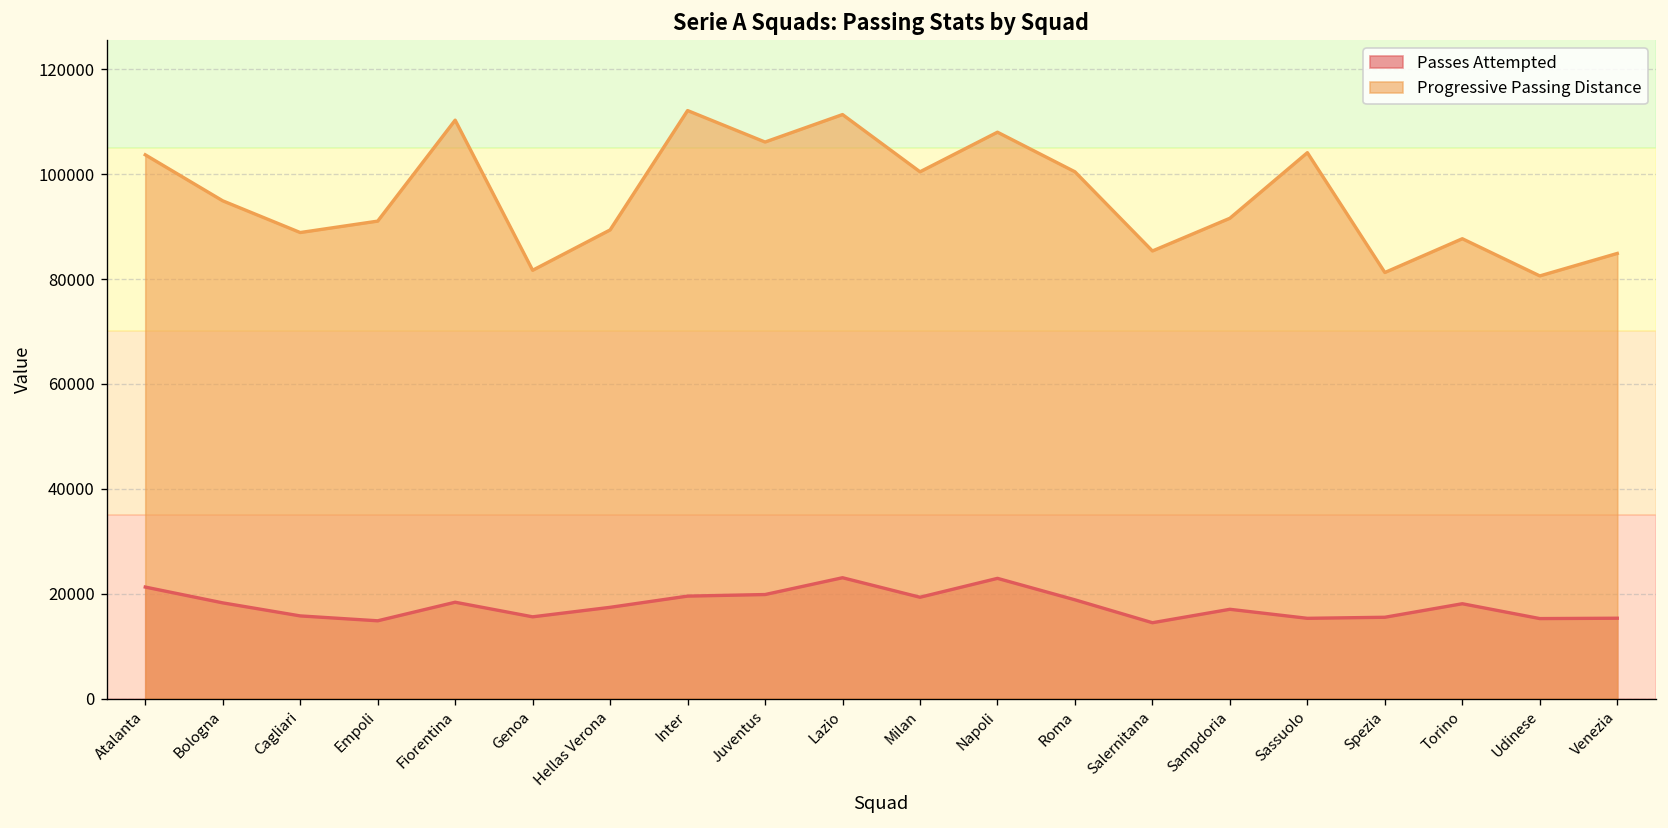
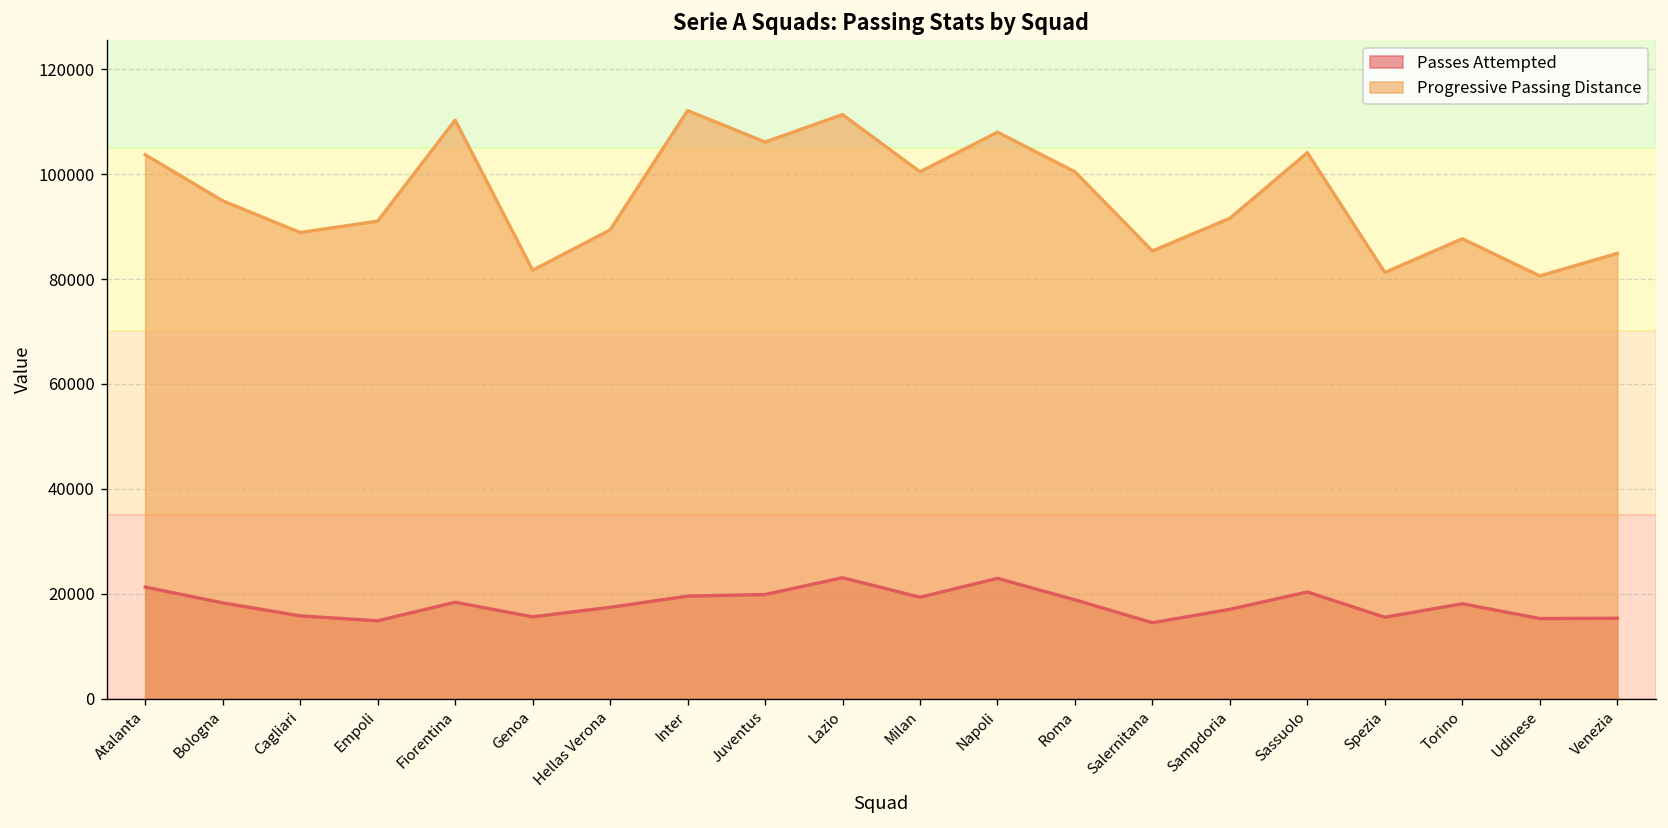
  {
    "Passes Attempted": {
      "Atalanta": 21000,
      "Bologna": 18000,
      "Cagliari": 16000,
      "Empoli": 15000,
      "Fiorentina": 18000,
      "Genoa": 16000,
      "Hellas Verona": 17000,
      "Inter": 20000,
      "Juventus": 20000,
      "Lazio": 23000,
      "Milan": 19000,
      "Napoli": 23000,
      "Roma": 19000,
      "Salernitana": 14000,
      "Sampdoria": 17000,
-     "Sassuolo": 15000,
+     "Sassuolo": 20000,
      "Spezia": 16000,
      "Torino": 18000,
      "Udinese": 15000,
      "Venezia": 15000
    },
    "Progressive Passing Distance": {
      "Atalanta": 104000,
      "Bologna": 95000,
      "Cagliari": 89000,
      "Empoli": 91000,
      "Fiorentina": 110000,
      "Genoa": 82000,
      "Hellas Verona": 89000,
      "Inter": 112000,
      "Juventus": 106000,
      "Lazio": 111000,
      "Milan": 100000,
      "Napoli": 108000,
      "Roma": 100000,
      "Salernitana": 85000,
      "Sampdoria": 92000,
      "Sassuolo": 104000,
      "Spezia": 81000,
      "Torino": 88000,
      "Udinese": 81000,
      "Venezia": 85000
    }
  }
